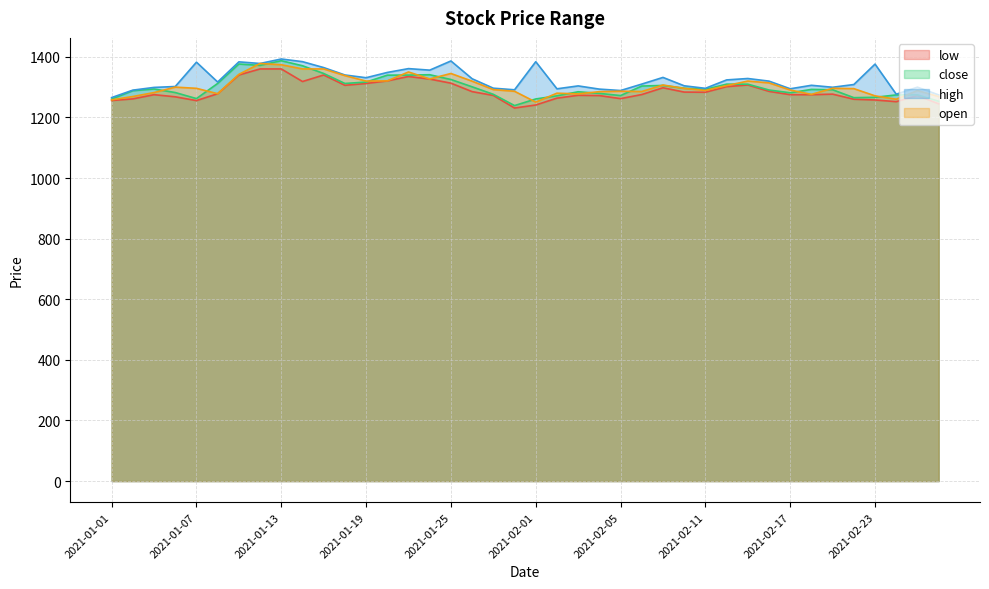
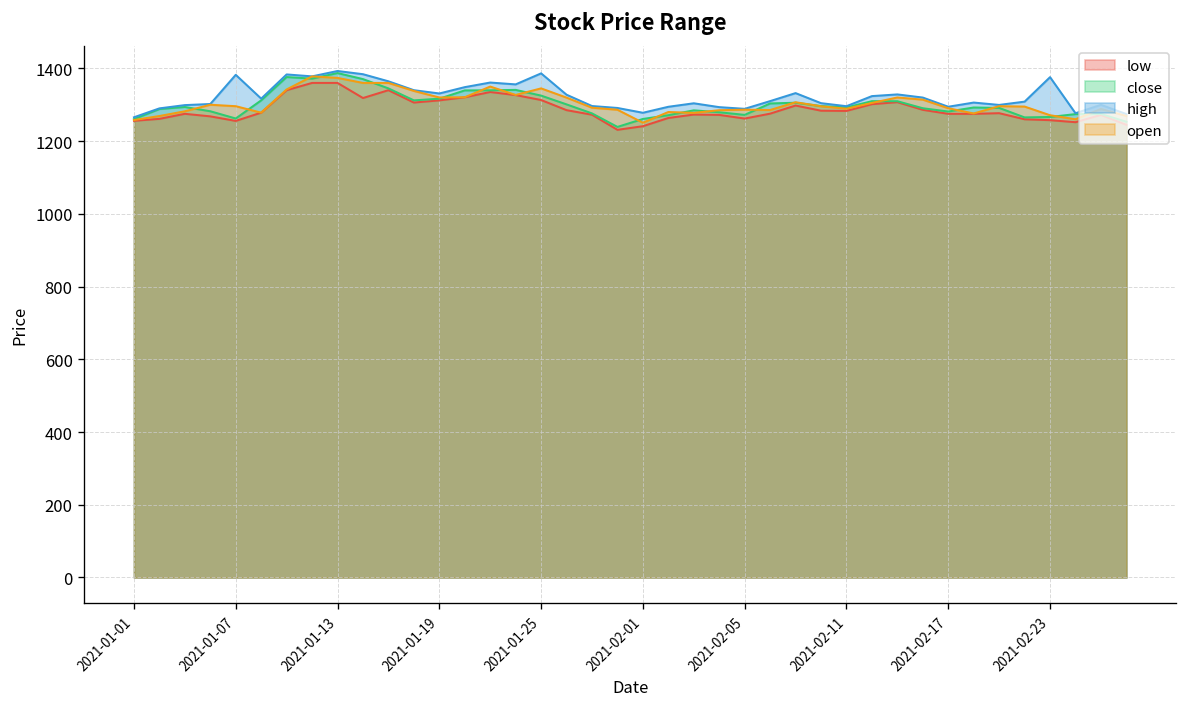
  {
    "close": {
      "2021-01-25": 1330,
      "2021-02-01": 1260,
      "2021-02-05": 1270
    },
    "high": {
      "2021-01-07": 1380,
      "2021-01-19": 1330,
      "2021-01-25": 1390,
-     "2021-02-01": 1380,
+     "2021-02-01": 1280,
      "2021-02-23": 1380
    }
  }
